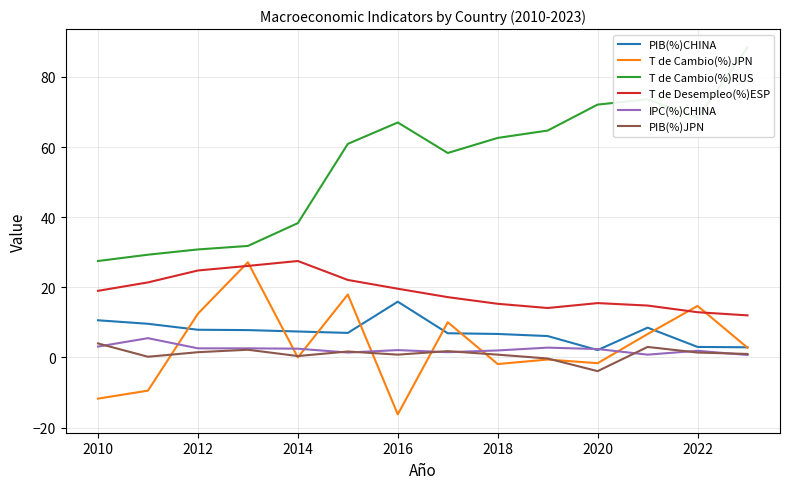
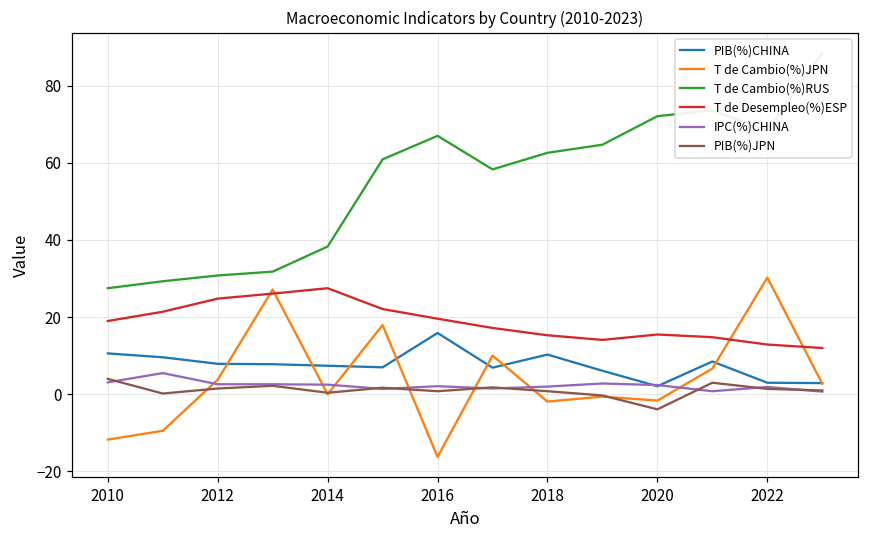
  {
    "PIB(%)CHINA": {
      "2010": 11,
      "2012": 8,
      "2014": 7,
      "2016": 16,
-     "2018": 7,
+     "2018": 10,
      "2022": 3
    },
    "T de Cambio(%)JPN": {
      "2010": -12,
-     "2012": 12,
+     "2012": 4,
      "2016": -16,
      "2018": -2,
      "2020": -2,
-     "2022": 15
+     "2022": 30
    },
    "T de Cambio(%)RUS": {
      "2010": 28,
      "2012": 31,
      "2014": 38,
      "2016": 67,
      "2018": 63,
      "2020": 72
    },
    "T de Desempleo(%)ESP": {
      "2010": 19,
      "2012": 25,
      "2014": 28,
      "2016": 20,
      "2018": 15,
      "2020": 16,
      "2022": 13
    },
    "IPC(%)CHINA": {
      "2010": 3,
      "2012": 3,
      "2014": 3,
      "2016": 2,
      "2018": 2
    },
    "PIB(%)JPN": {
      "2010": 4,
      "2012": 2,
      "2016": 1,
      "2018": 1,
      "2020": -4
    }
  }
